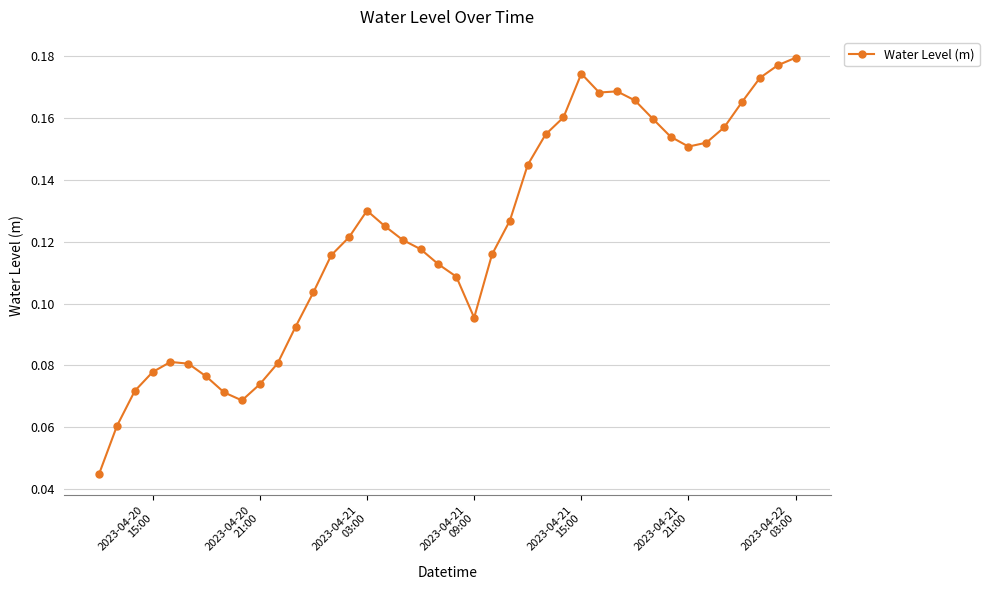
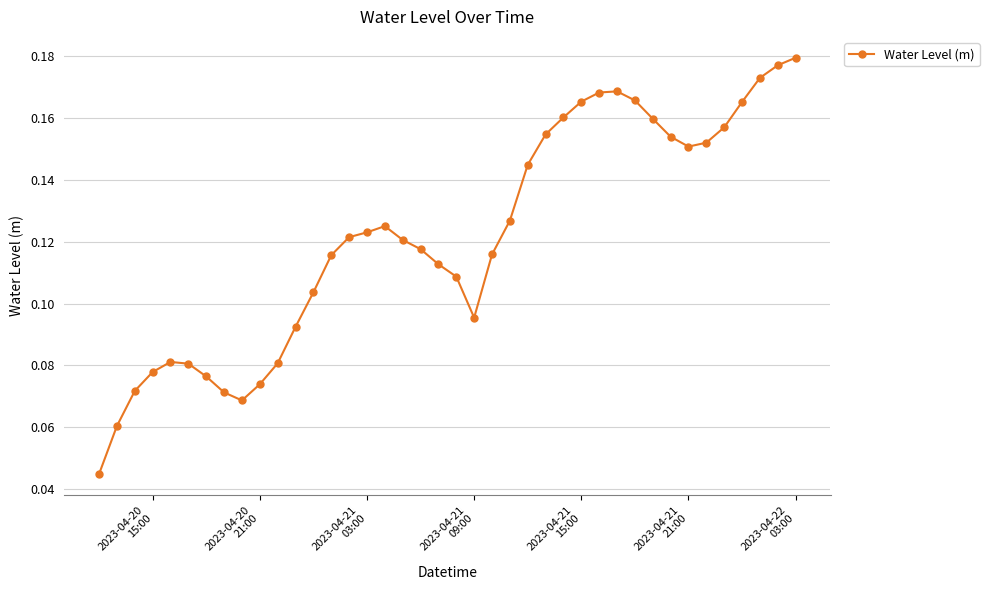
  {
    "2023-04-20 15:00": 0.078,
    "2023-04-20 21:00": 0.074,
-   "2023-04-21 03:00": 0.130,
+   "2023-04-21 03:00": 0.123,
    "2023-04-21 09:00": 0.095,
-   "2023-04-21 15:00": 0.174,
+   "2023-04-21 15:00": 0.165,
    "2023-04-21 21:00": 0.151,
    "2023-04-22 03:00": 0.179
  }
